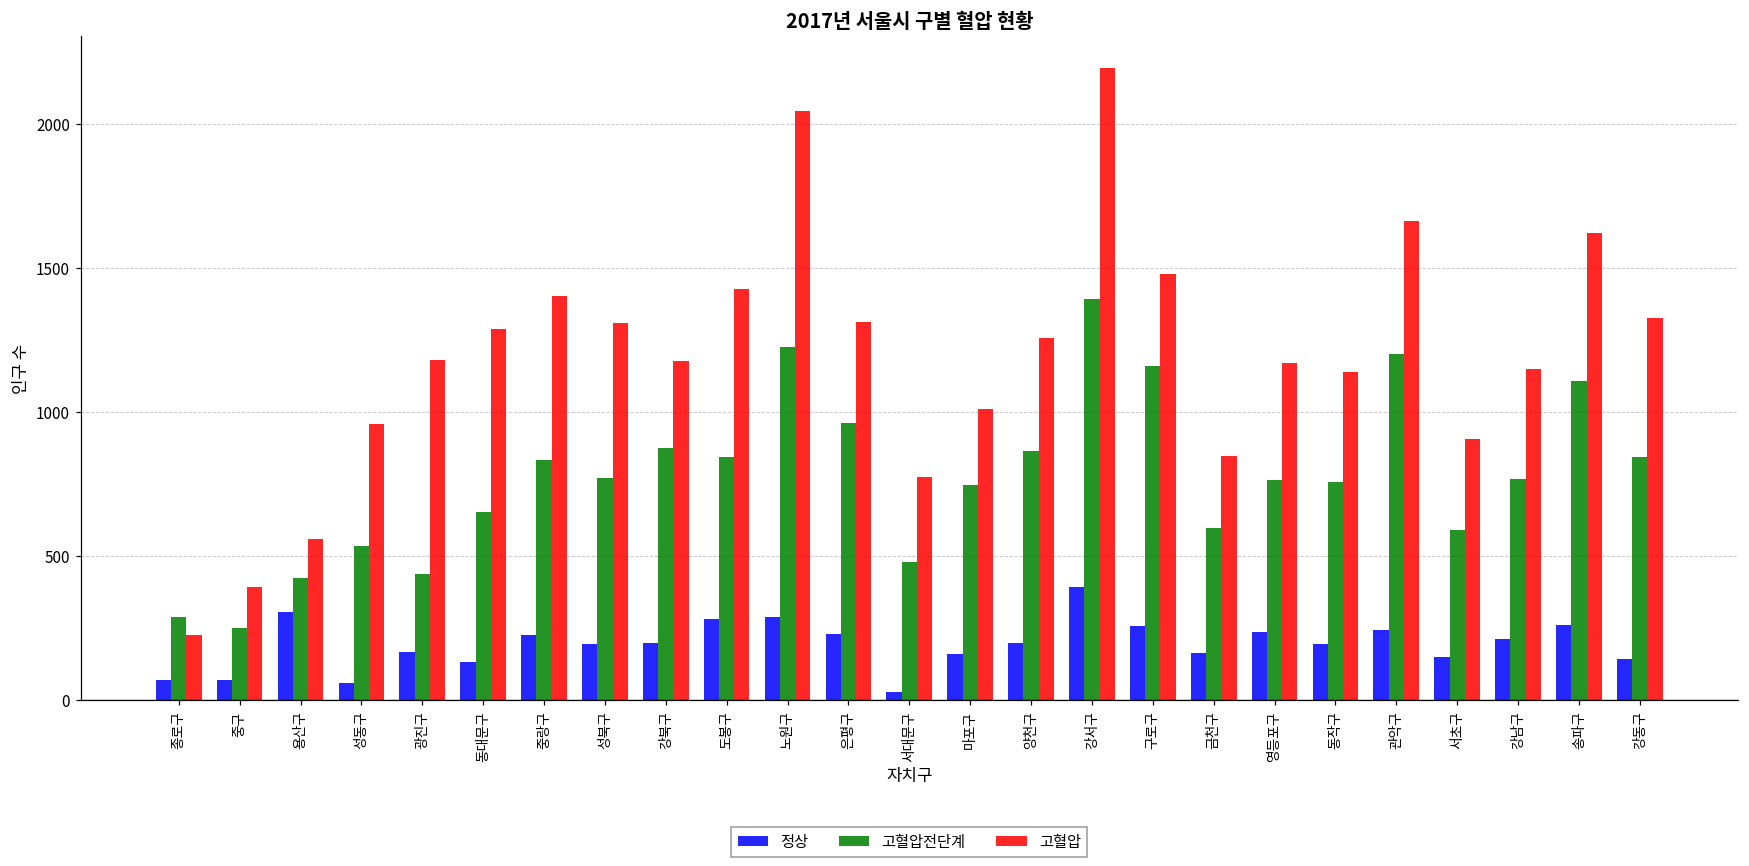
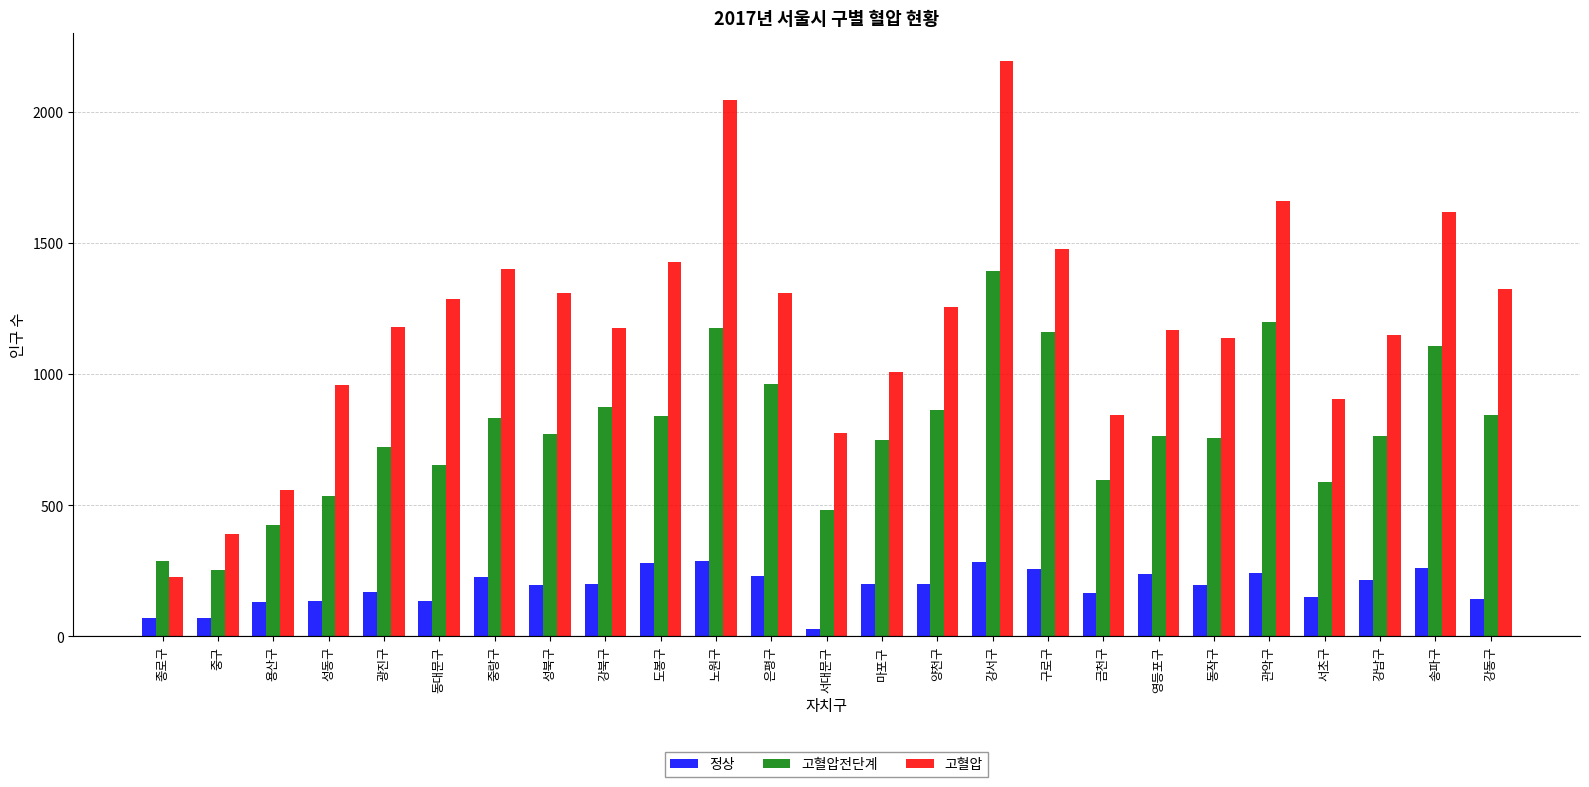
  {
    "정상": {
      "종로구": 70,
      "중구": 70,
-     "용산구": 310,
-     "성동구": 60,
+     "용산구": 130,
+     "성동구": 140,
      "광진구": 170,
      "동대문구": 130,
      "중랑구": 230,
      "성북구": 200,
      "강북구": 200,
      "도봉구": 280,
      "노원구": 290,
      "은평구": 230,
      "서대문구": 30,
-     "마포구": 160,
+     "마포구": 200,
      "양천구": 200,
-     "강서구": 390,
+     "강서구": 280,
      "구로구": 260,
      "금천구": 160,
      "영등포구": 240,
      "동작구": 190,
      "관악구": 240,
      "서초구": 150,
      "강남구": 210,
      "송파구": 260,
      "강동구": 140
    },
    "고혈압전단계": {
      "종로구": 290,
      "중구": 250,
      "용산구": 420,
      "성동구": 540,
-     "광진구": 440,
+     "광진구": 720,
      "동대문구": 650,
      "중랑구": 830,
      "성북구": 770,
      "강북구": 870,
      "도봉구": 840,
-     "노원구": 1230,
+     "노원구": 1180,
      "은평구": 960,
      "서대문구": 480,
      "마포구": 750,
      "양천구": 860,
      "강서구": 1390,
      "구로구": 1160,
      "금천구": 600,
      "영등포구": 760,
      "동작구": 760,
      "관악구": 1200,
      "서초구": 590,
      "강남구": 770,
      "송파구": 1110,
      "강동구": 850
    },
    "고혈압": {
      "종로구": 230,
      "중구": 390,
      "용산구": 560,
      "성동구": 960,
      "광진구": 1180,
      "동대문구": 1290,
      "중랑구": 1400,
      "성북구": 1310,
      "강북구": 1180,
      "도봉구": 1430,
      "노원구": 2050,
      "은평구": 1310,
      "서대문구": 770,
      "마포구": 1010,
      "양천구": 1260,
      "강서구": 2190,
      "구로구": 1480,
      "금천구": 850,
      "영등포구": 1170,
      "동작구": 1140,
      "관악구": 1660,
      "서초구": 910,
      "강남구": 1150,
      "송파구": 1620,
      "강동구": 1330
    }
  }
